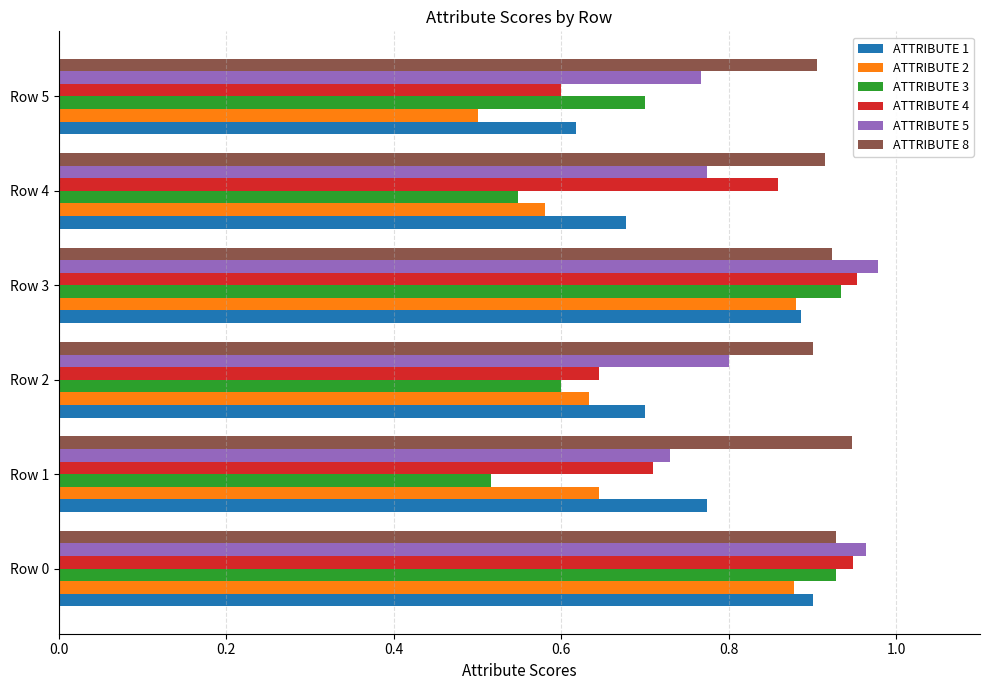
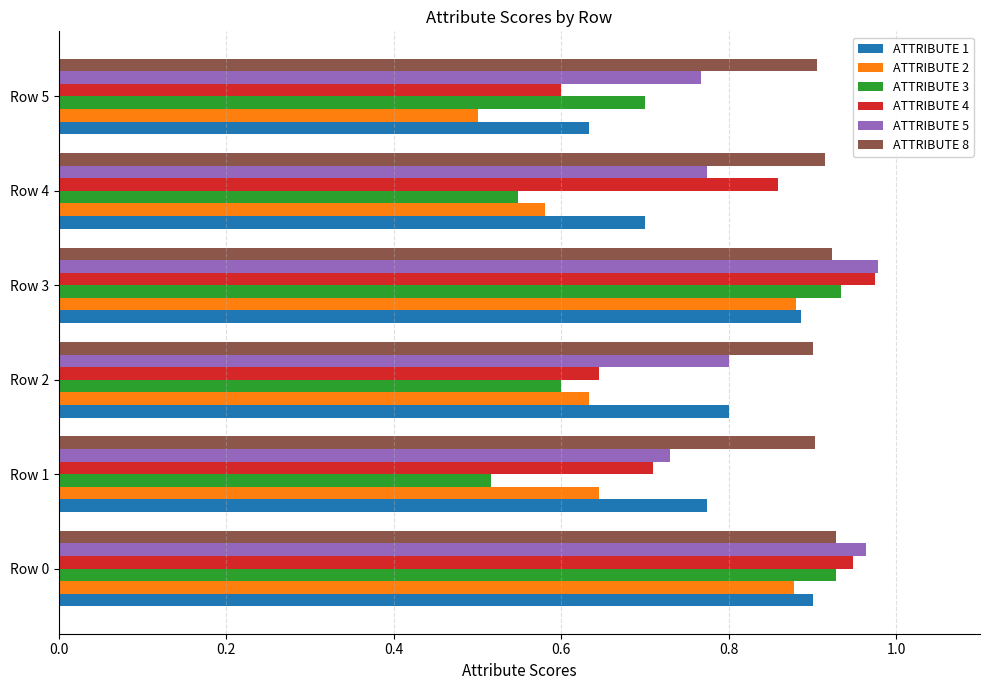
  {
    "ATTRIBUTE 1": {
-     "Row 5": 0.62,
-     "Row 4": 0.68,
+     "Row 5": 0.63,
+     "Row 4": 0.70,
      "Row 3": 0.89,
-     "Row 2": 0.7,
+     "Row 2": 0.8,
      "Row 1": 0.77,
      "Row 0": 0.90
    },
    "ATTRIBUTE 2": {
      "Row 5": 0.50,
      "Row 4": 0.58,
      "Row 3": 0.88,
      "Row 2": 0.63,
      "Row 1": 0.65,
      "Row 0": 0.88
    },
    "ATTRIBUTE 3": {
      "Row 5": 0.70,
      "Row 4": 0.55,
      "Row 3": 0.93,
      "Row 2": 0.60,
      "Row 1": 0.52,
      "Row 0": 0.93
    },
    "ATTRIBUTE 4": {
      "Row 5": 0.60,
      "Row 4": 0.86,
-     "Row 3": 0.95,
+     "Row 3": 0.97,
      "Row 2": 0.64,
      "Row 1": 0.71,
      "Row 0": 0.95
    },
    "ATTRIBUTE 5": {
      "Row 5": 0.77,
      "Row 4": 0.77,
      "Row 3": 0.98,
      "Row 2": 0.80,
      "Row 1": 0.73,
      "Row 0": 0.96
    },
    "ATTRIBUTE 8": {
      "Row 5": 0.91,
      "Row 4": 0.91,
      "Row 3": 0.92,
      "Row 2": 0.90,
-     "Row 1": 0.95,
+     "Row 1": 0.90,
      "Row 0": 0.93
    }
  }
